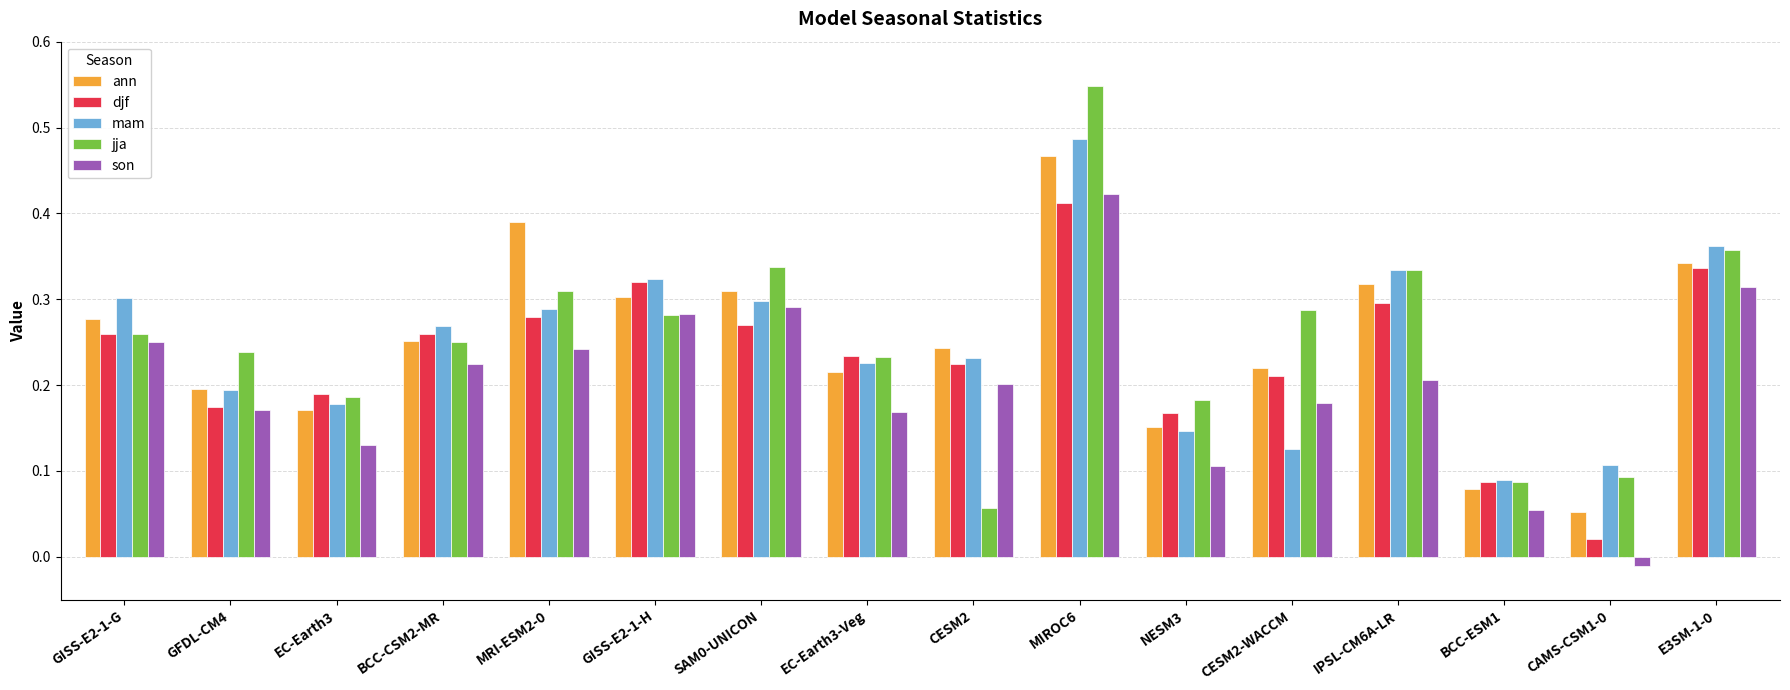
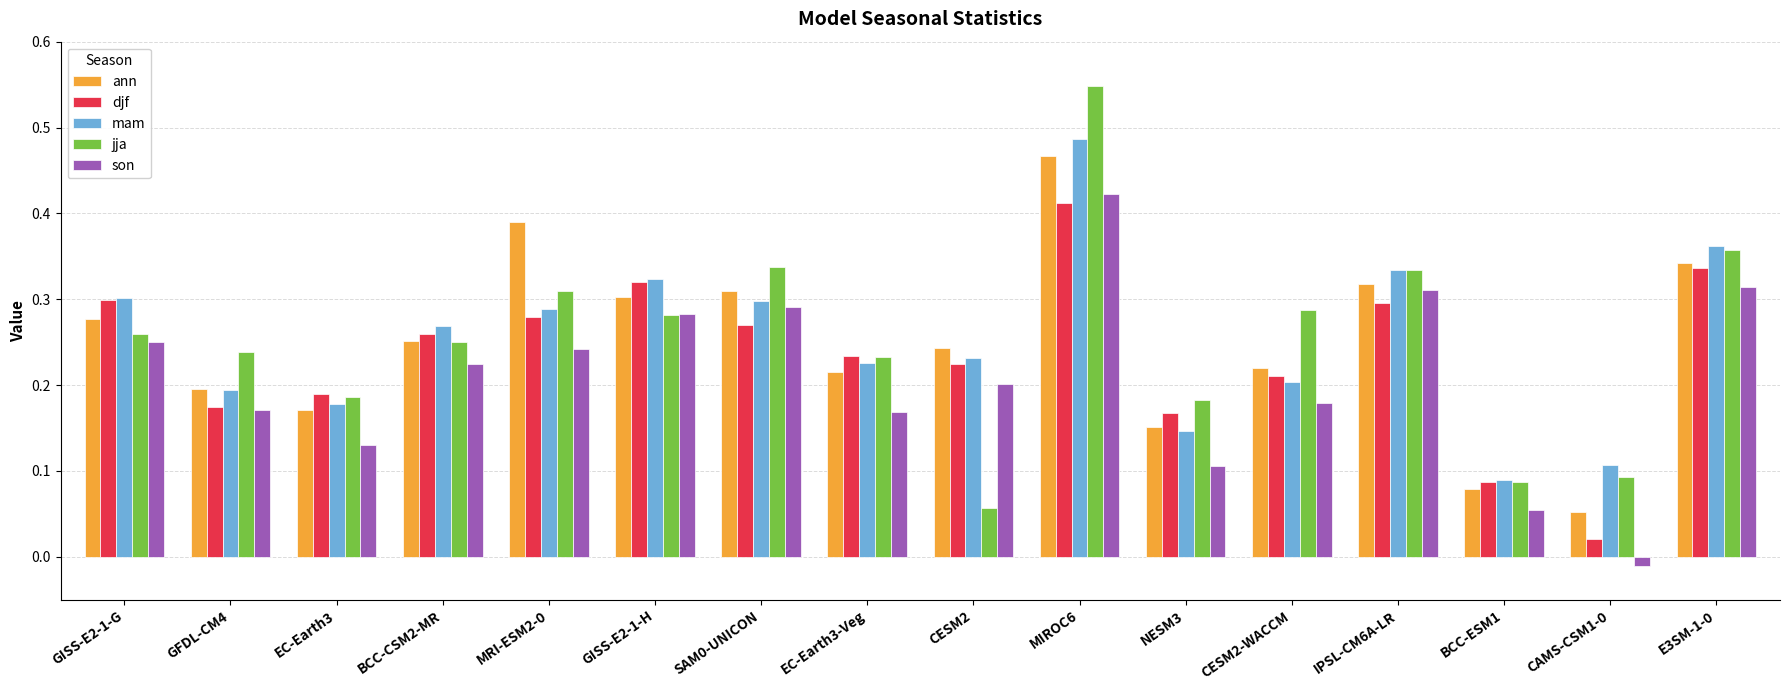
  {
    "ann": {
      "GISS-E2-1-G": 0.28,
      "GFDL-CM4": 0.20,
      "EC-Earth3": 0.17,
      "BCC-CSM2-MR": 0.25,
      "MRI-ESM2-0": 0.39,
      "GISS-E2-1-H": 0.30,
      "SAM0-UNICON": 0.31,
      "EC-Earth3-Veg": 0.22,
      "CESM2": 0.24,
      "MIROC6": 0.47,
      "NESM3": 0.15,
      "CESM2-WACCM": 0.22,
      "IPSL-CM6A-LR": 0.32,
      "BCC-ESM1": 0.08,
      "CAMS-CSM1-0": 0.05,
      "E3SM-1-0": 0.34
    },
    "djf": {
-     "GISS-E2-1-G": 0.26,
+     "GISS-E2-1-G": 0.30,
      "GFDL-CM4": 0.18,
      "EC-Earth3": 0.19,
      "BCC-CSM2-MR": 0.26,
      "MRI-ESM2-0": 0.28,
      "GISS-E2-1-H": 0.32,
      "SAM0-UNICON": 0.27,
      "EC-Earth3-Veg": 0.23,
      "CESM2": 0.23,
      "MIROC6": 0.41,
      "NESM3": 0.17,
      "CESM2-WACCM": 0.21,
      "IPSL-CM6A-LR": 0.30,
      "BCC-ESM1": 0.09,
      "CAMS-CSM1-0": 0.02,
      "E3SM-1-0": 0.34
    },
    "mam": {
      "GISS-E2-1-G": 0.30,
      "GFDL-CM4": 0.19,
      "EC-Earth3": 0.18,
      "BCC-CSM2-MR": 0.27,
      "MRI-ESM2-0": 0.29,
      "GISS-E2-1-H": 0.32,
      "SAM0-UNICON": 0.30,
      "EC-Earth3-Veg": 0.23,
      "CESM2": 0.23,
      "MIROC6": 0.49,
      "NESM3": 0.15,
-     "CESM2-WACCM": 0.13,
+     "CESM2-WACCM": 0.20,
      "IPSL-CM6A-LR": 0.33,
      "BCC-ESM1": 0.09,
      "CAMS-CSM1-0": 0.11,
      "E3SM-1-0": 0.36
    },
    "jja": {
      "GISS-E2-1-G": 0.26,
      "GFDL-CM4": 0.24,
      "EC-Earth3": 0.19,
      "BCC-CSM2-MR": 0.25,
      "MRI-ESM2-0": 0.31,
      "GISS-E2-1-H": 0.28,
      "SAM0-UNICON": 0.34,
      "EC-Earth3-Veg": 0.23,
      "CESM2": 0.06,
      "MIROC6": 0.55,
      "NESM3": 0.18,
      "CESM2-WACCM": 0.29,
      "IPSL-CM6A-LR": 0.33,
      "BCC-ESM1": 0.09,
      "CAMS-CSM1-0": 0.09,
      "E3SM-1-0": 0.36
    },
    "son": {
      "GISS-E2-1-G": 0.25,
      "GFDL-CM4": 0.17,
      "EC-Earth3": 0.13,
      "BCC-CSM2-MR": 0.22,
      "MRI-ESM2-0": 0.24,
      "GISS-E2-1-H": 0.28,
      "SAM0-UNICON": 0.29,
      "EC-Earth3-Veg": 0.17,
      "CESM2": 0.20,
      "MIROC6": 0.42,
      "NESM3": 0.11,
      "CESM2-WACCM": 0.18,
-     "IPSL-CM6A-LR": 0.21,
+     "IPSL-CM6A-LR": 0.31,
      "BCC-ESM1": 0.05,
      "CAMS-CSM1-0": -0.01,
      "E3SM-1-0": 0.31
    }
  }
